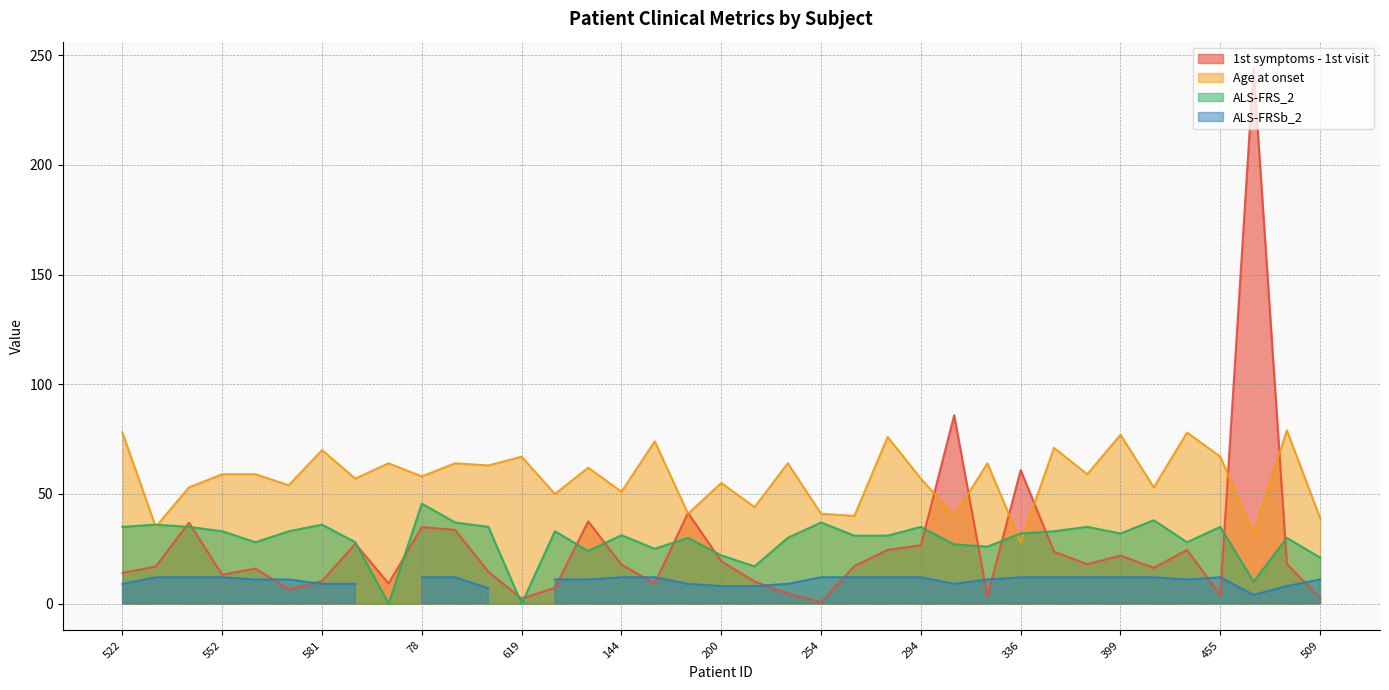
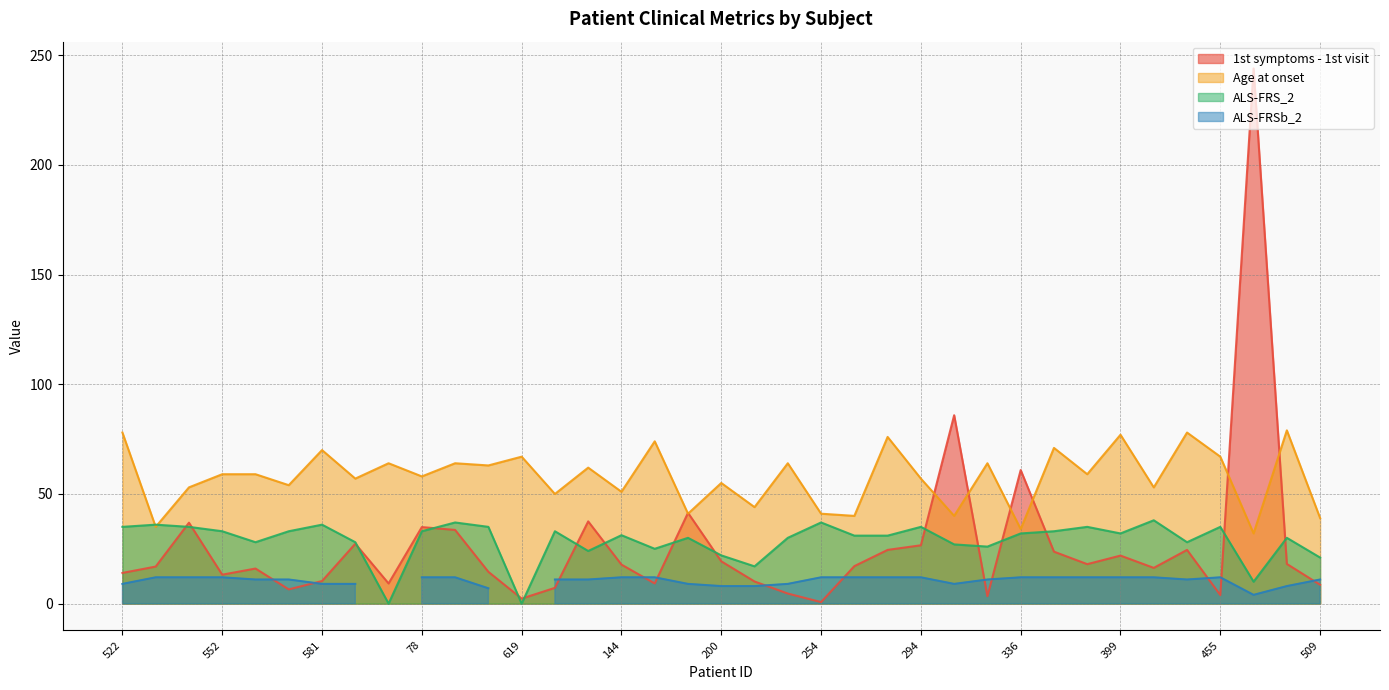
  {
    "1st symptoms - 1st visit": {
      "522": 14,
      "552": 13,
      "581": 10,
      "78": 35,
      "619": 2,
      "144": 18,
      "200": 19,
      "254": 1,
      "294": 27,
      "336": 61,
      "399": 22,
      "455": 4,
-     "509": 3
+     "509": 9
    },
    "Age at onset": {
      "522": 78,
      "552": 59,
      "581": 70,
      "78": 58,
      "619": 67,
      "144": 51,
      "200": 55,
      "254": 41,
      "294": 57,
-     "336": 28,
+     "336": 34,
      "399": 77,
      "455": 67,
      "509": 39
    },
    "ALS-FRS_2": {
      "522": 35,
      "552": 33,
      "581": 36,
-     "78": 46,
+     "78": 33,
      "619": 0,
      "144": 31,
      "200": 22,
      "254": 37,
      "294": 35,
      "336": 32,
      "399": 32,
      "455": 35,
      "509": 21
    }
  }
